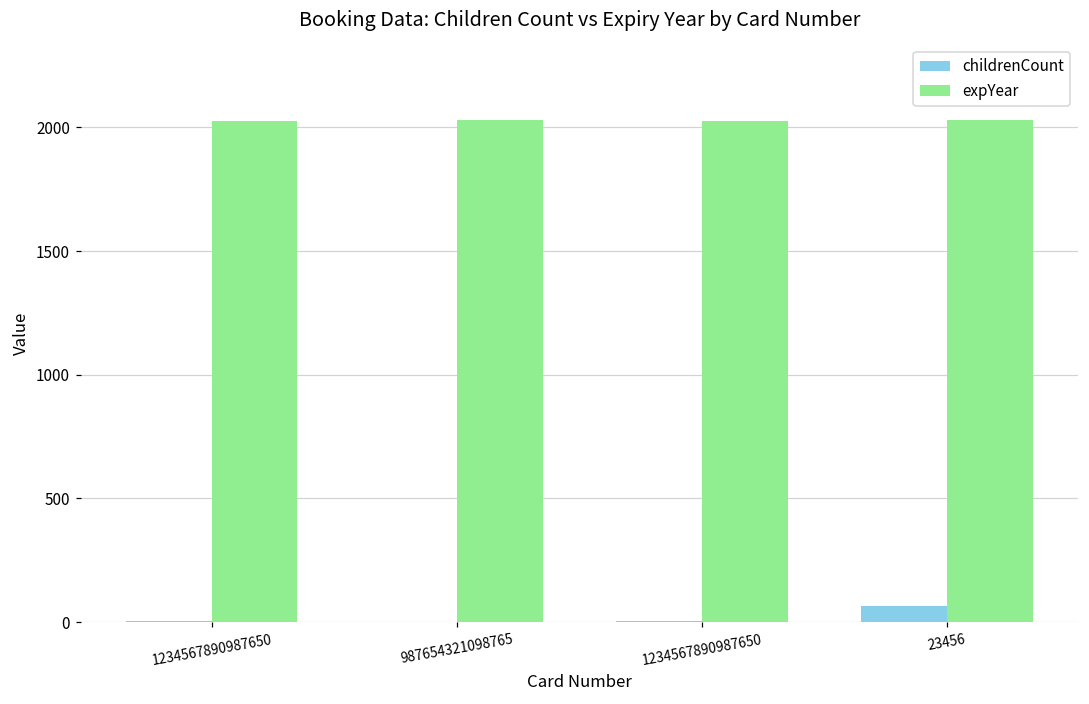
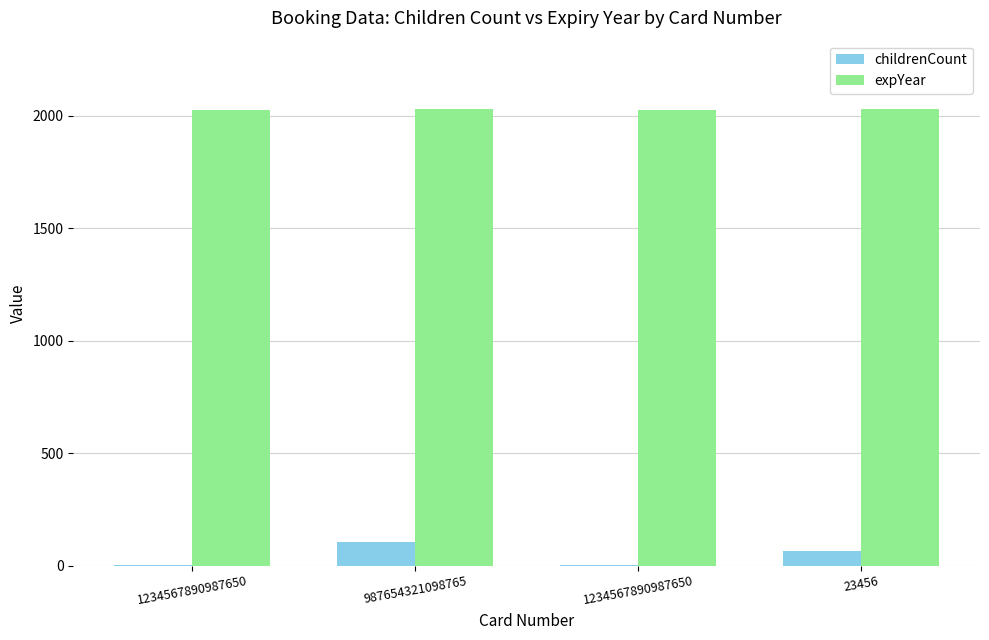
  {
    "childrenCount": {
-     "987654321098765": 0,
+     "987654321098765": 110,
      "23456": 70
    },
    "expYear": {
      "987654321098765": 2030,
      "23456": 2030
    }
  }
